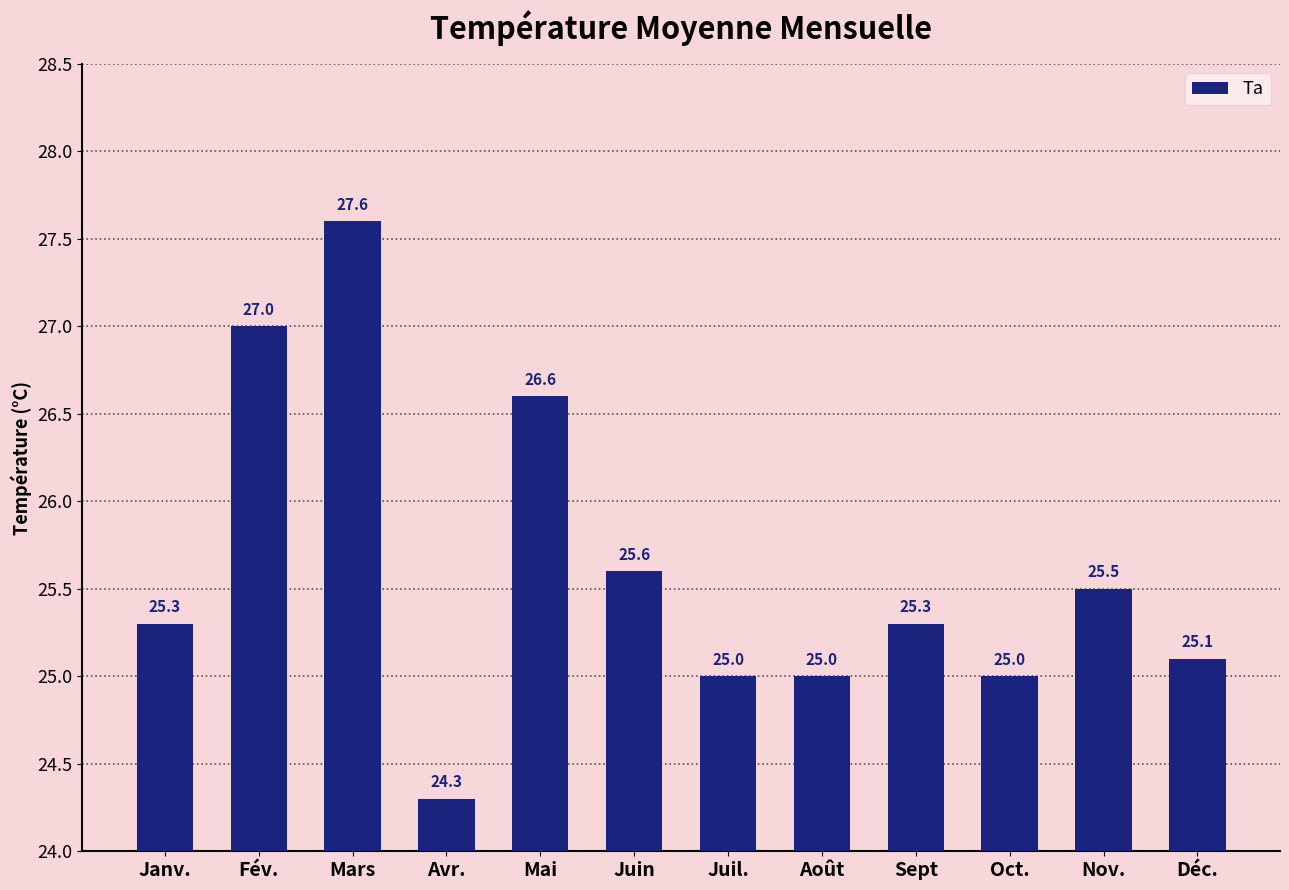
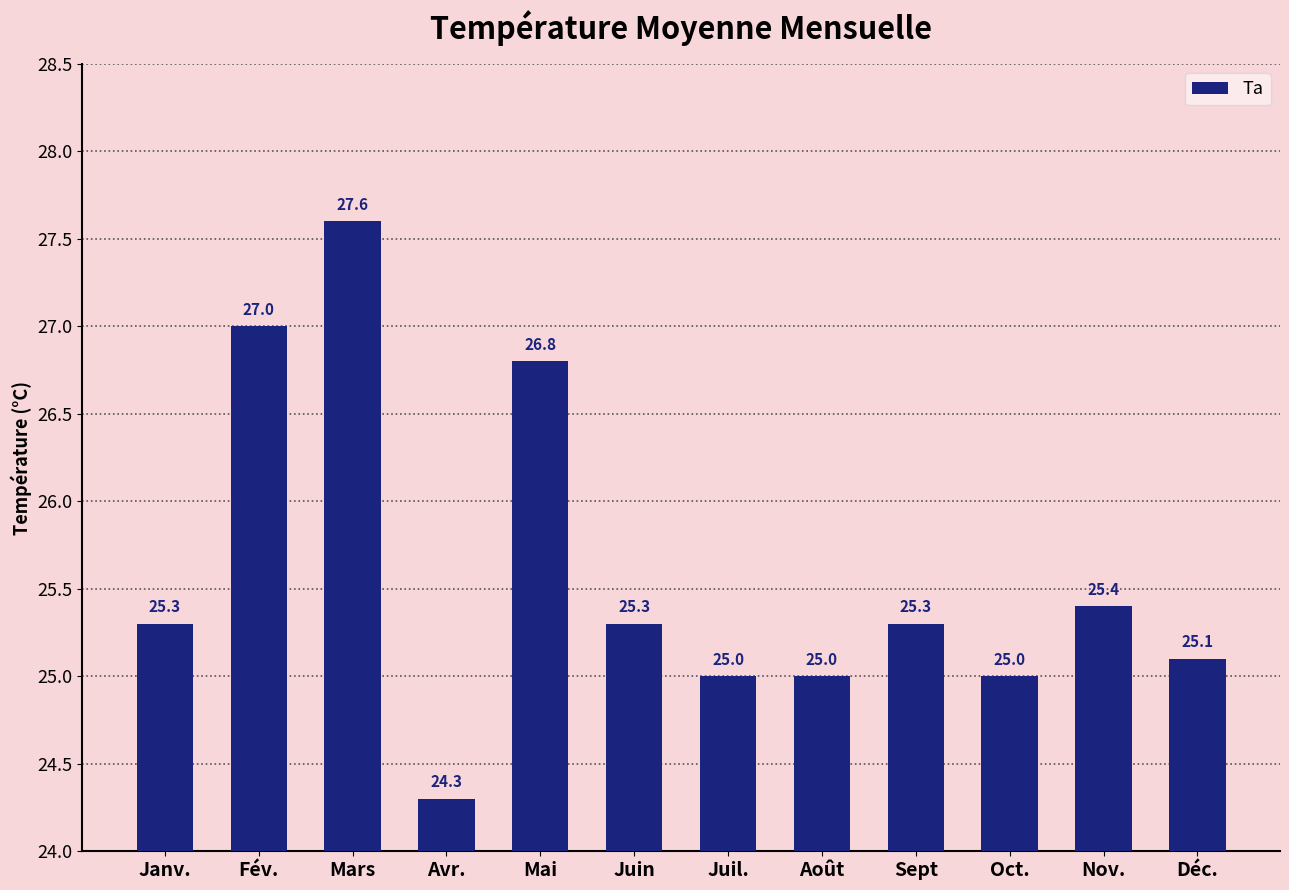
  {
    "Janv.": 25.3,
    "Fév.": 27.0,
    "Mars": 27.6,
    "Avr.": 24.3,
-   "Mai": 26.6,
-   "Juin": 25.6,
+   "Mai": 26.8,
+   "Juin": 25.3,
    "Juil.": 25.0,
    "Août": 25.0,
    "Sept": 25.3,
    "Oct.": 25.0,
-   "Nov.": 25.5,
+   "Nov.": 25.4,
    "Déc.": 25.1
  }
